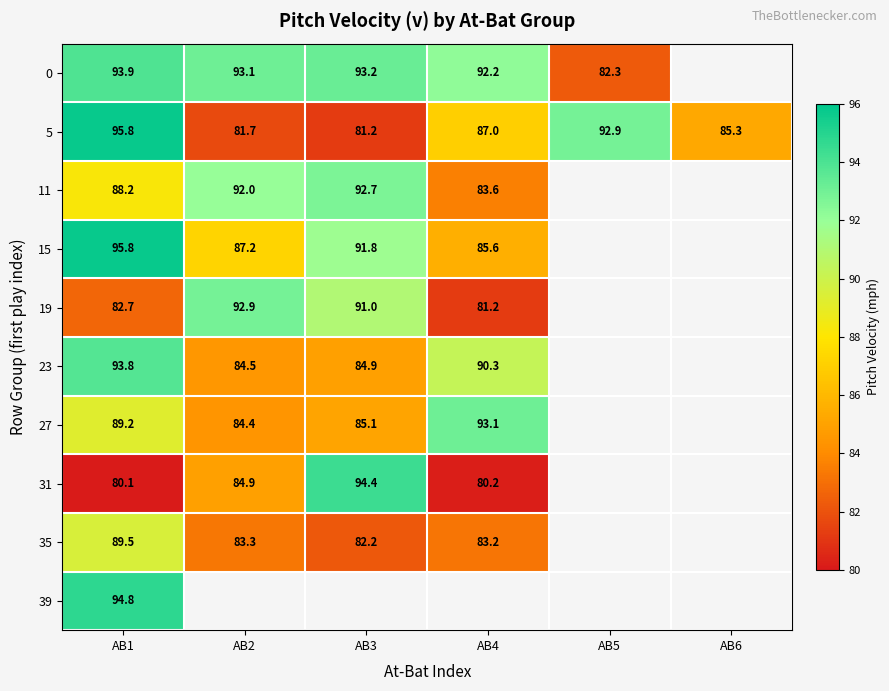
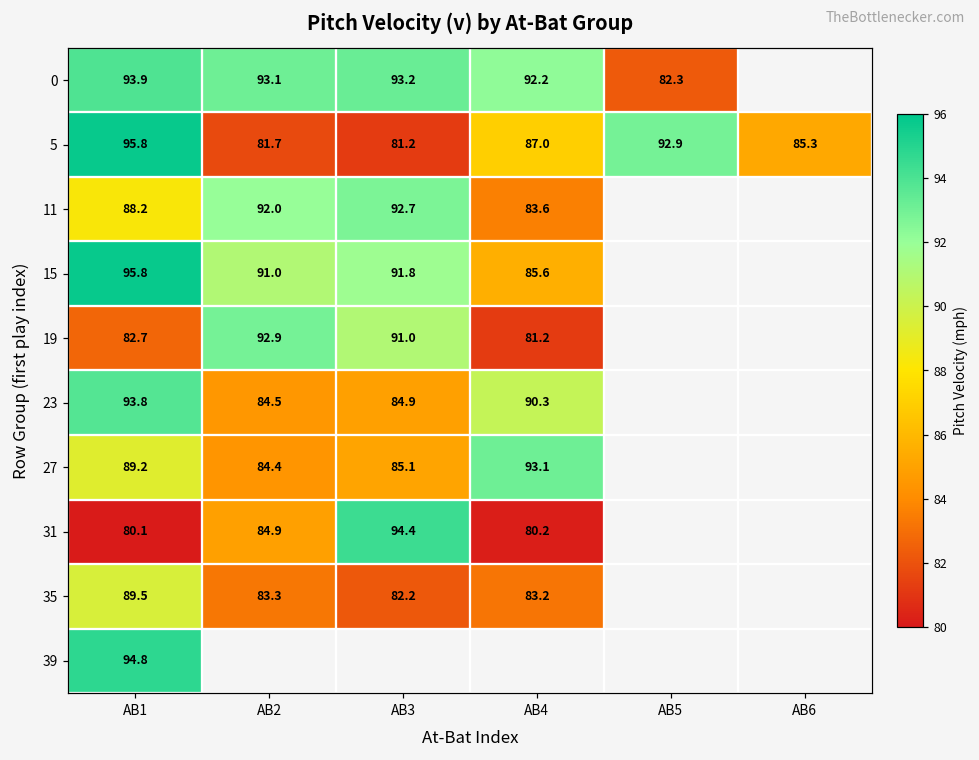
  {
    "0": {
      "AB1": 93.9,
      "AB2": 93.1,
      "AB3": 93.2,
      "AB4": 92.2,
      "AB5": 82.3
    },
    "5": {
      "AB1": 95.8,
      "AB2": 81.7,
      "AB3": 81.2,
      "AB4": 87.0,
      "AB5": 92.9,
      "AB6": 85.3
    },
    "11": {
      "AB1": 88.2,
      "AB2": 92.0,
      "AB3": 92.7,
      "AB4": 83.6
    },
    "15": {
      "AB1": 95.8,
-     "AB2": 87.2,
+     "AB2": 91.0,
      "AB3": 91.8,
      "AB4": 85.6
    },
    "19": {
      "AB1": 82.7,
      "AB2": 92.9,
      "AB3": 91.0,
      "AB4": 81.2
    },
    "23": {
      "AB1": 93.8,
      "AB2": 84.5,
      "AB3": 84.9,
      "AB4": 90.3
    },
    "27": {
      "AB1": 89.2,
      "AB2": 84.4,
      "AB3": 85.1,
      "AB4": 93.1
    },
    "31": {
      "AB1": 80.1,
      "AB2": 84.9,
      "AB3": 94.4,
      "AB4": 80.2
    },
    "35": {
      "AB1": 89.5,
      "AB2": 83.3,
      "AB3": 82.2,
      "AB4": 83.2
    },
    "39": {
      "AB1": 94.8
    }
  }
